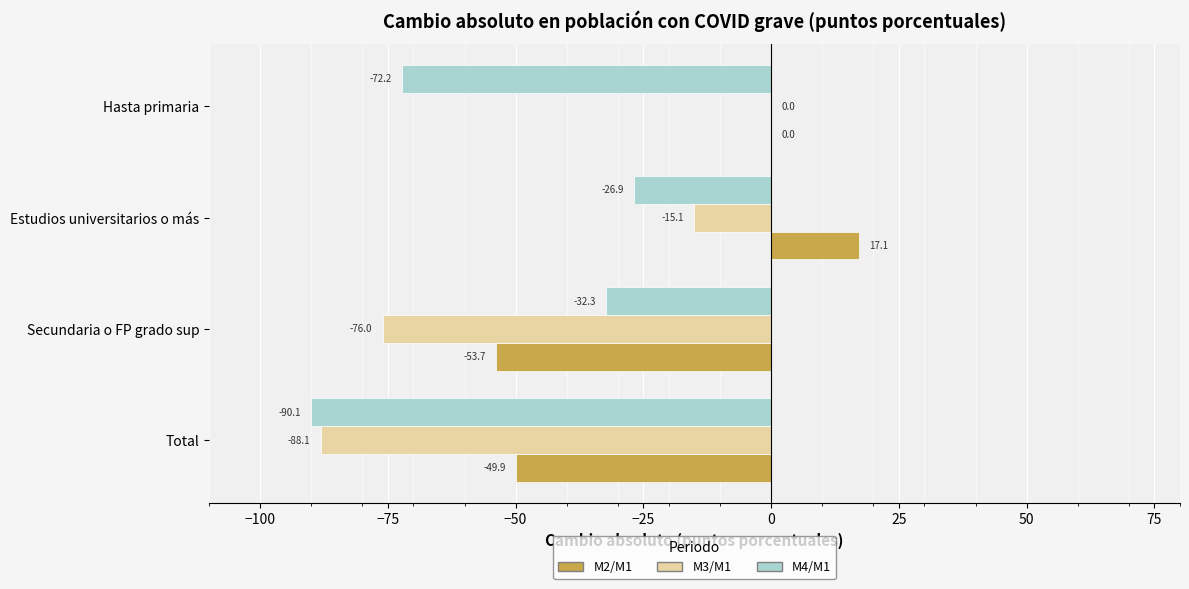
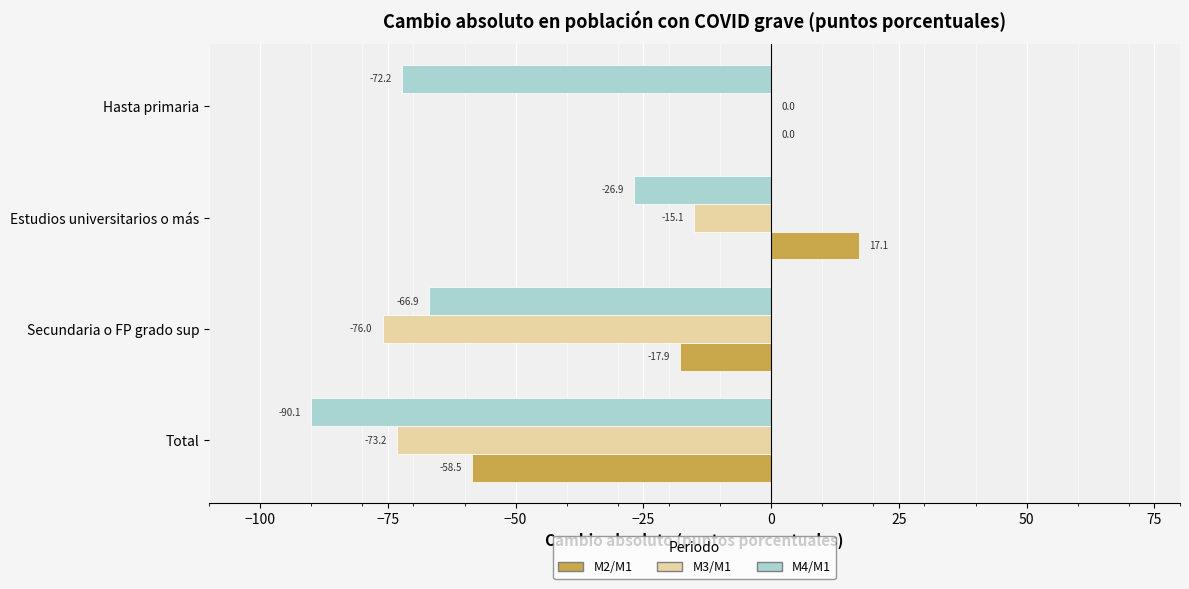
  {
    "M2/M1": {
      "Hasta primaria": 0.0,
      "Estudios universitarios o más": 17.1,
-     "Secundaria o FP grado sup": -53.7,
-     "Total": -49.9
+     "Secundaria o FP grado sup": -17.9,
+     "Total": -58.5
    },
    "M3/M1": {
      "Hasta primaria": 0.0,
      "Estudios universitarios o más": -15.1,
      "Secundaria o FP grado sup": -76.0,
-     "Total": -88.1
+     "Total": -73.2
    },
    "M4/M1": {
      "Hasta primaria": -72.2,
      "Estudios universitarios o más": -26.9,
-     "Secundaria o FP grado sup": -32.3,
+     "Secundaria o FP grado sup": -66.9,
      "Total": -90.1
    }
  }
